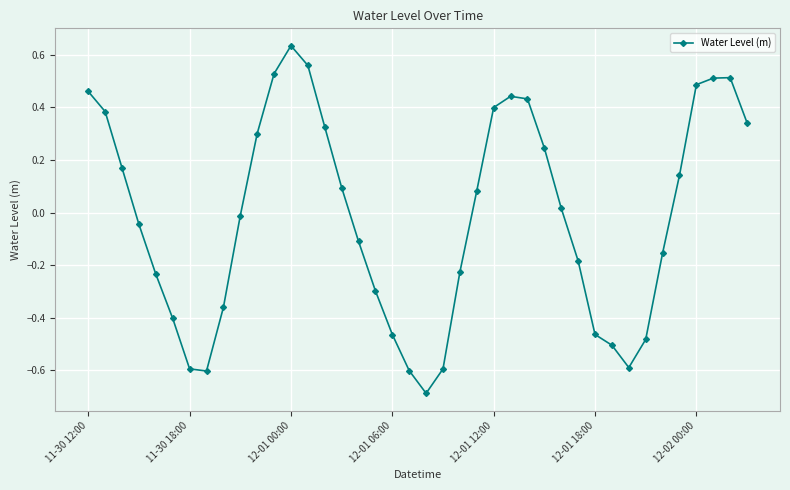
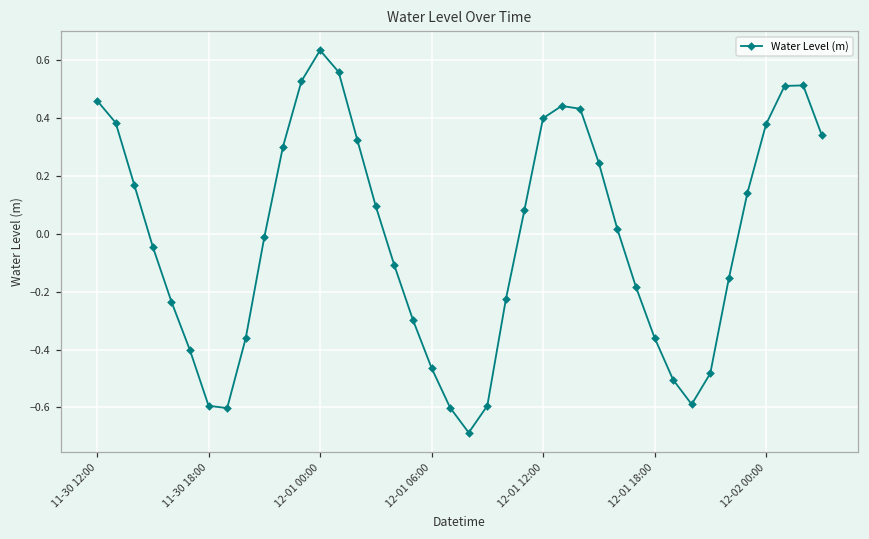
  {
    "11-30 12:00": 0.46,
    "11-30 18:00": -0.59,
    "12-01 00:00": 0.63,
    "12-01 06:00": -0.46,
    "12-01 12:00": 0.40,
-   "12-01 18:00": -0.46,
-   "12-02 00:00": 0.49
+   "12-01 18:00": -0.36,
+   "12-02 00:00": 0.38
  }
